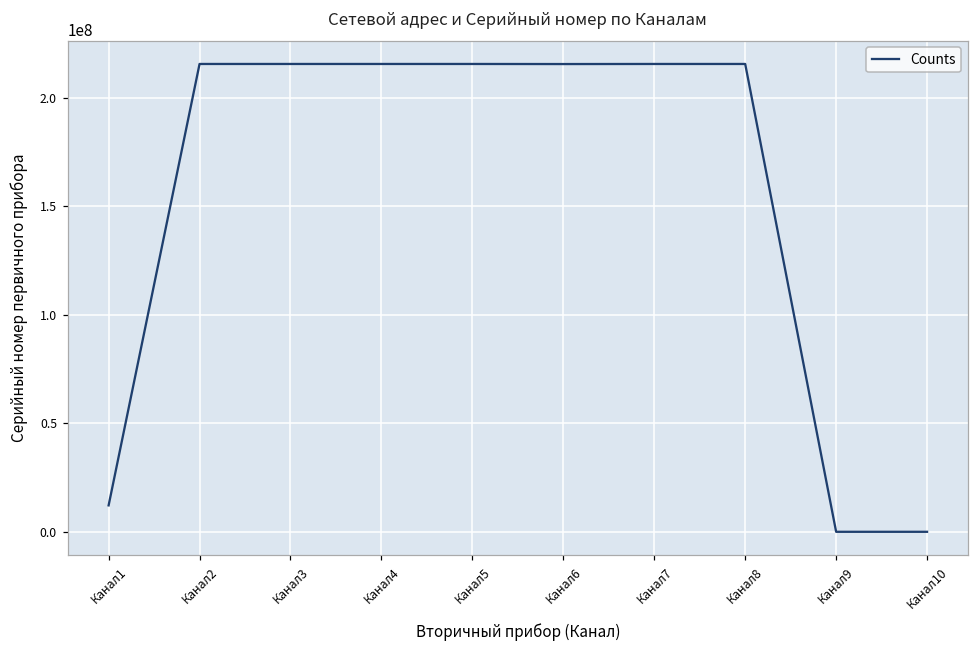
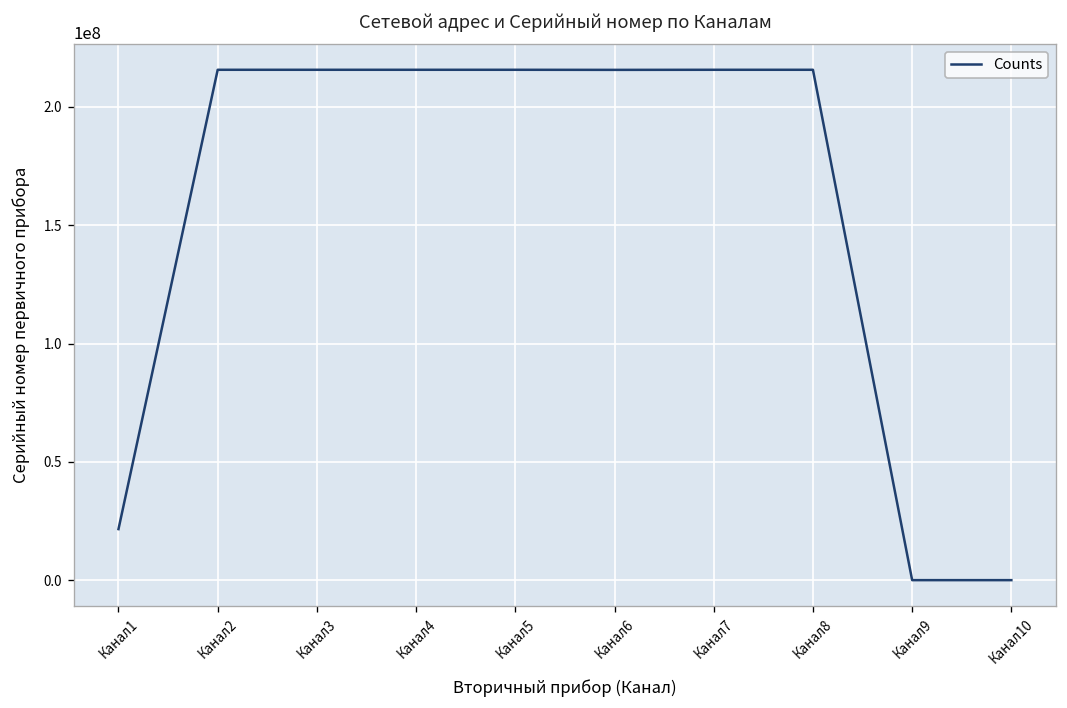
  {
-   "Канал1": 12000000,
+   "Канал1": 22000000,
    "Канал2": 216000000,
    "Канал3": 216000000,
    "Канал4": 216000000,
    "Канал5": 216000000,
    "Канал6": 216000000,
    "Канал7": 216000000,
    "Канал8": 216000000,
    "Канал9": 0,
    "Канал10": 0
  }
